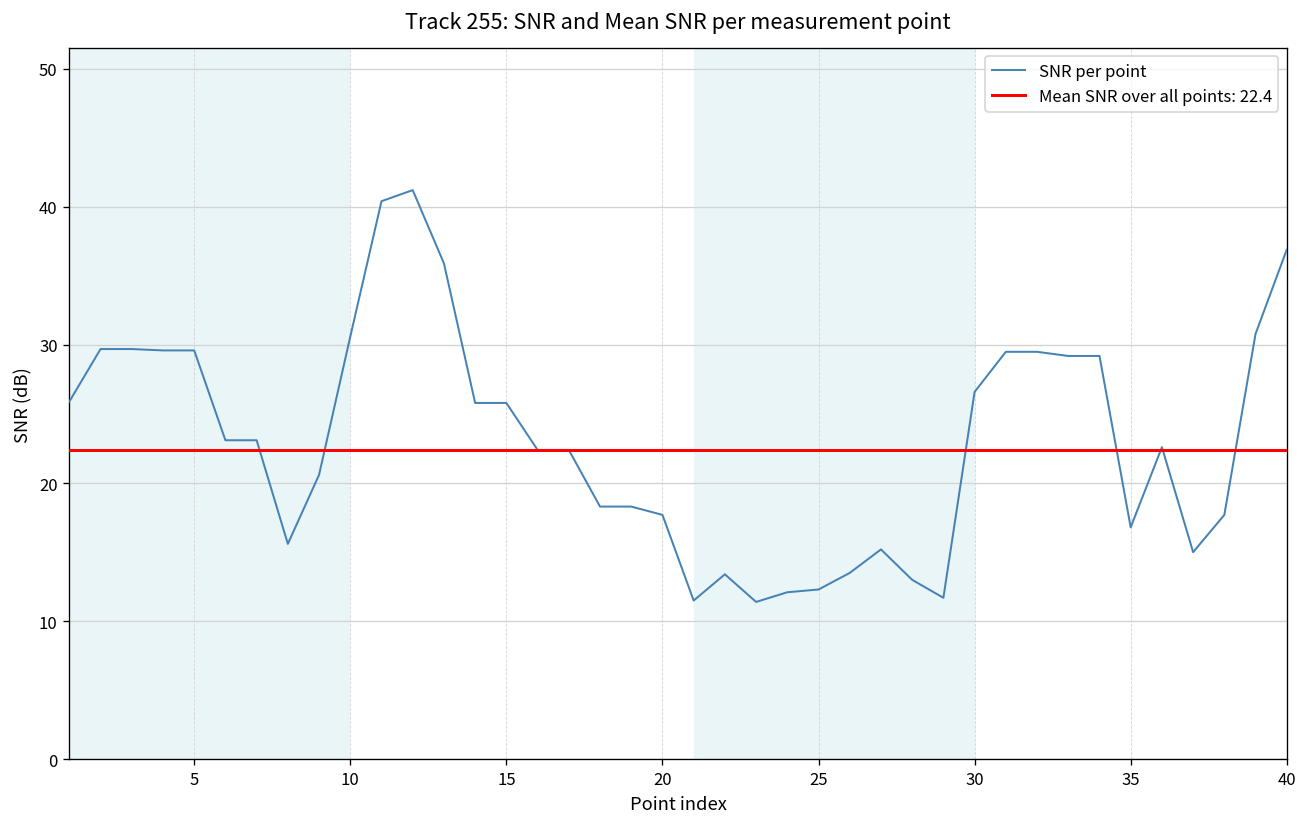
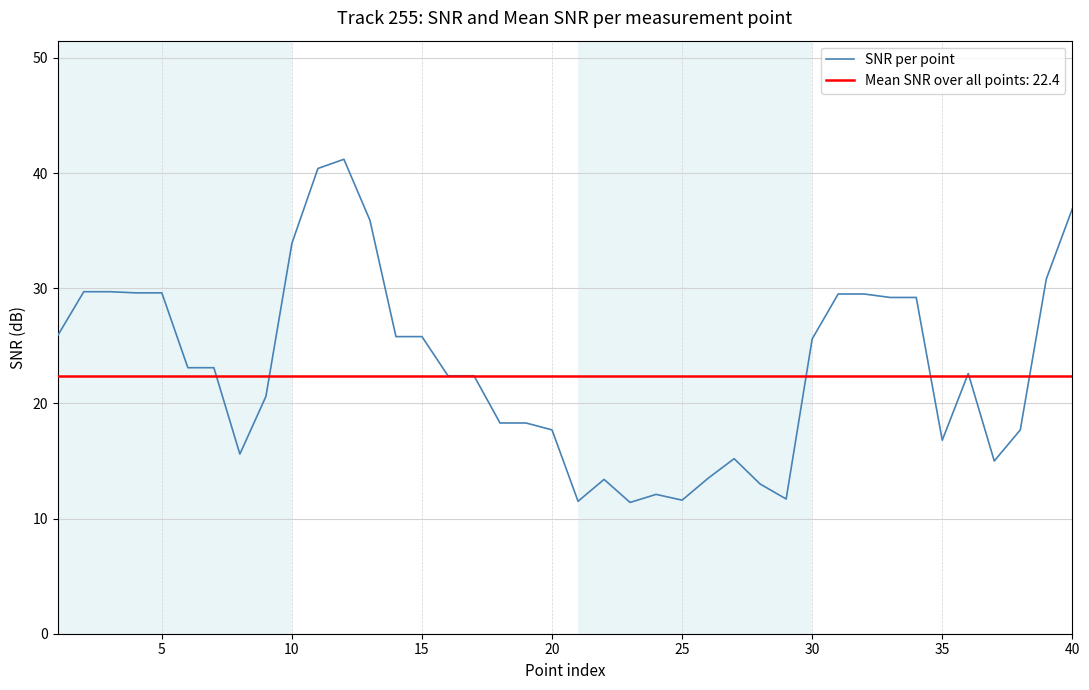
  {
    "5": 29.6,
-   "10": 30.6,
+   "10": 33.9,
    "15": 25.8,
    "20": 17.7,
-   "25": 12.3,
-   "30": 26.6,
+   "25": 11.6,
+   "30": 25.6,
    "35": 16.8,
    "40": 36.9
  }
